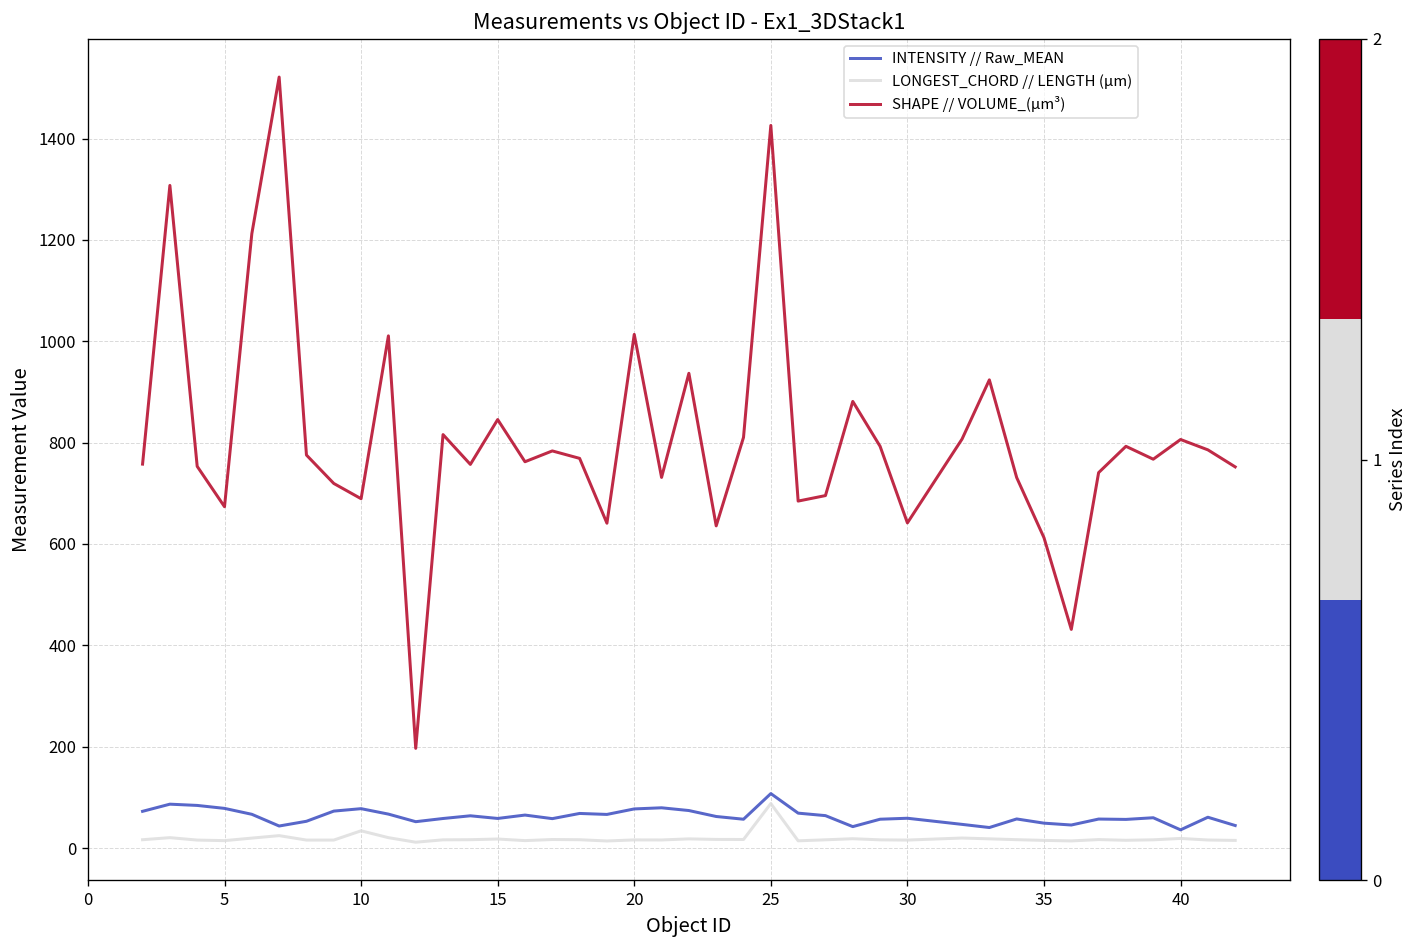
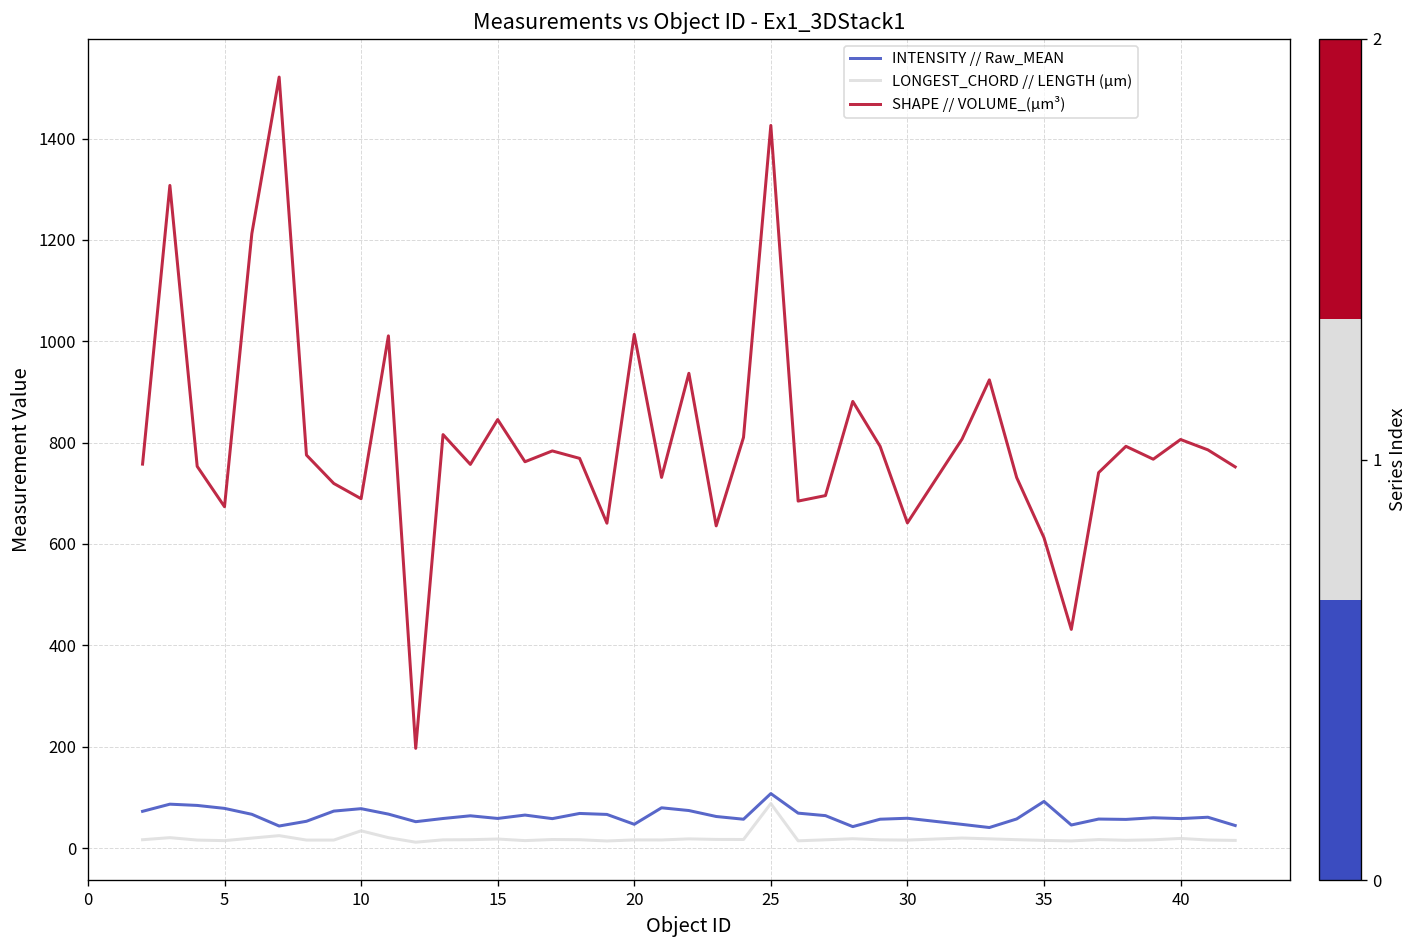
  {
    "INTENSITY // Raw_MEAN": {
      "5": 80,
      "10": 80,
      "15": 60,
-     "20": 80,
+     "20": 50,
      "25": 110,
      "30": 60,
-     "35": 50,
-     "40": 40
+     "35": 90,
+     "40": 60
    },
    "LONGEST_CHORD // LENGTH (µm)": {
      "5": 10,
      "10": 30,
      "15": 20,
      "20": 20,
      "25": 90,
      "30": 20,
      "35": 20,
      "40": 20
    },
    "SHAPE // VOLUME_(µm³)": {
      "5": 670,
      "10": 690,
      "15": 850,
      "20": 1010,
      "25": 1430,
      "30": 640,
      "35": 610,
      "40": 810
    }
  }
